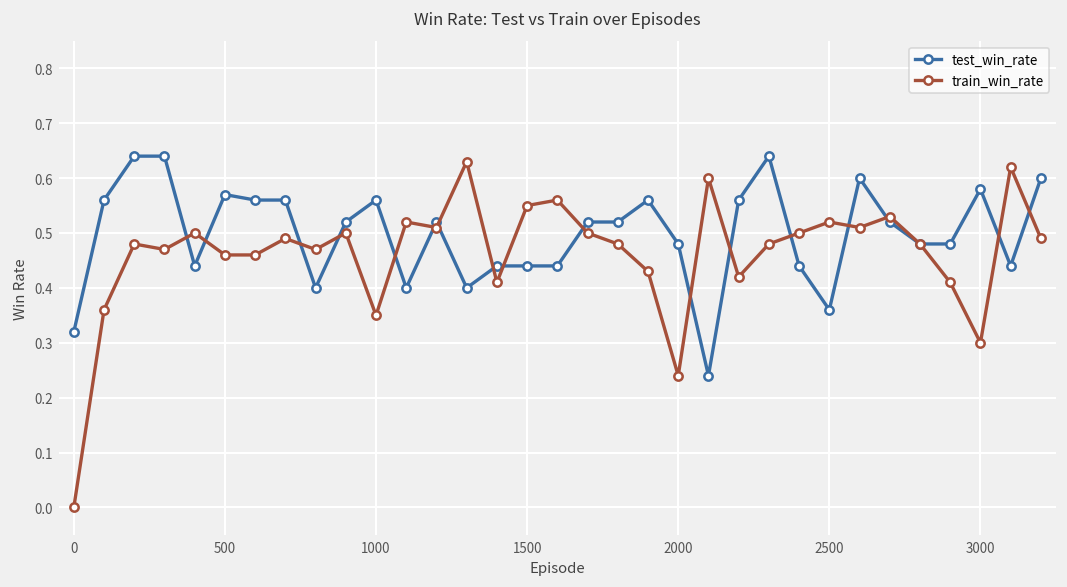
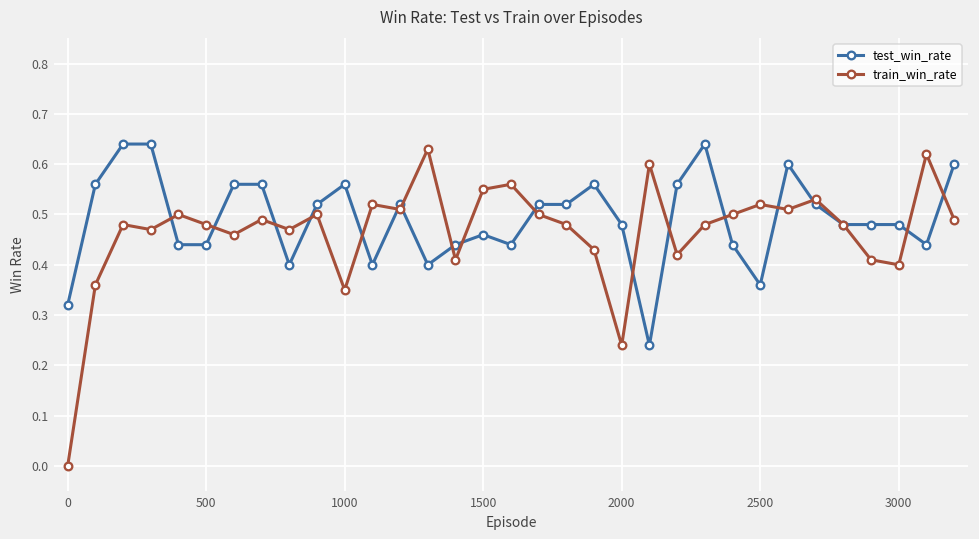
  {
    "test_win_rate": {
      "0": 0.32,
-     "500": 0.57,
+     "500": 0.44,
      "1000": 0.56,
-     "1500": 0.44,
+     "1500": 0.46,
      "2000": 0.48,
      "2500": 0.36,
-     "3000": 0.58
+     "3000": 0.48
    },
    "train_win_rate": {
      "0": 0.00,
-     "500": 0.46,
+     "500": 0.48,
      "1000": 0.35,
      "1500": 0.55,
      "2000": 0.24,
      "2500": 0.52,
-     "3000": 0.3
+     "3000": 0.4
    }
  }
